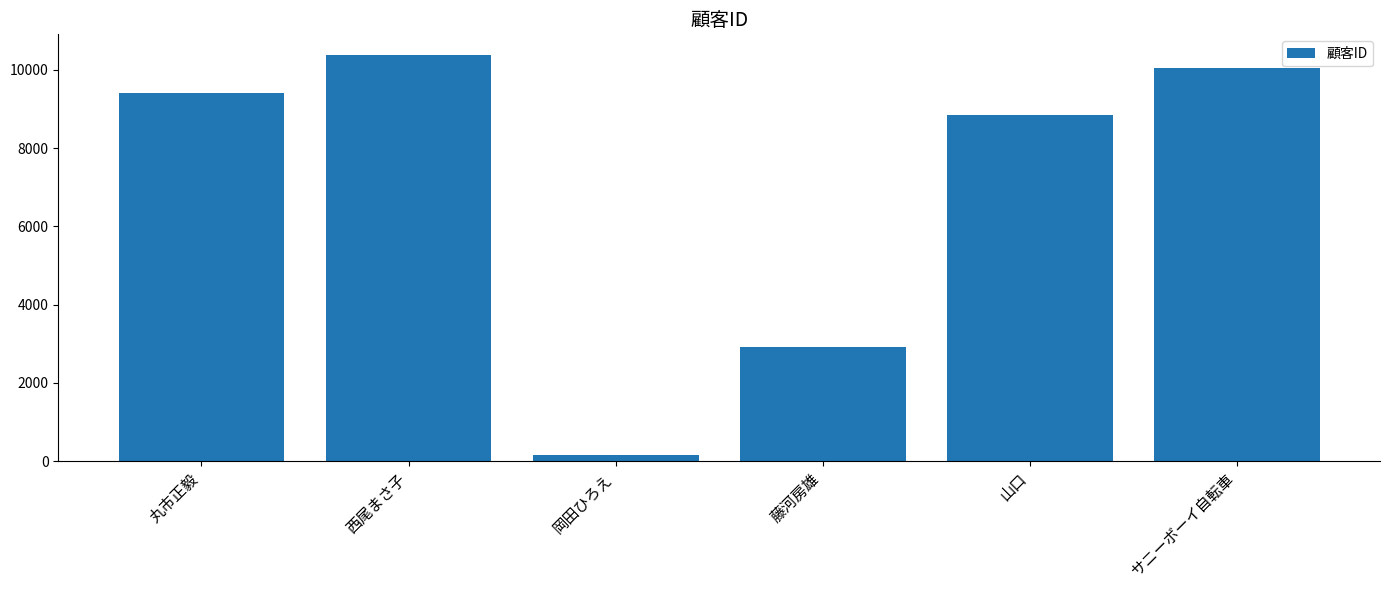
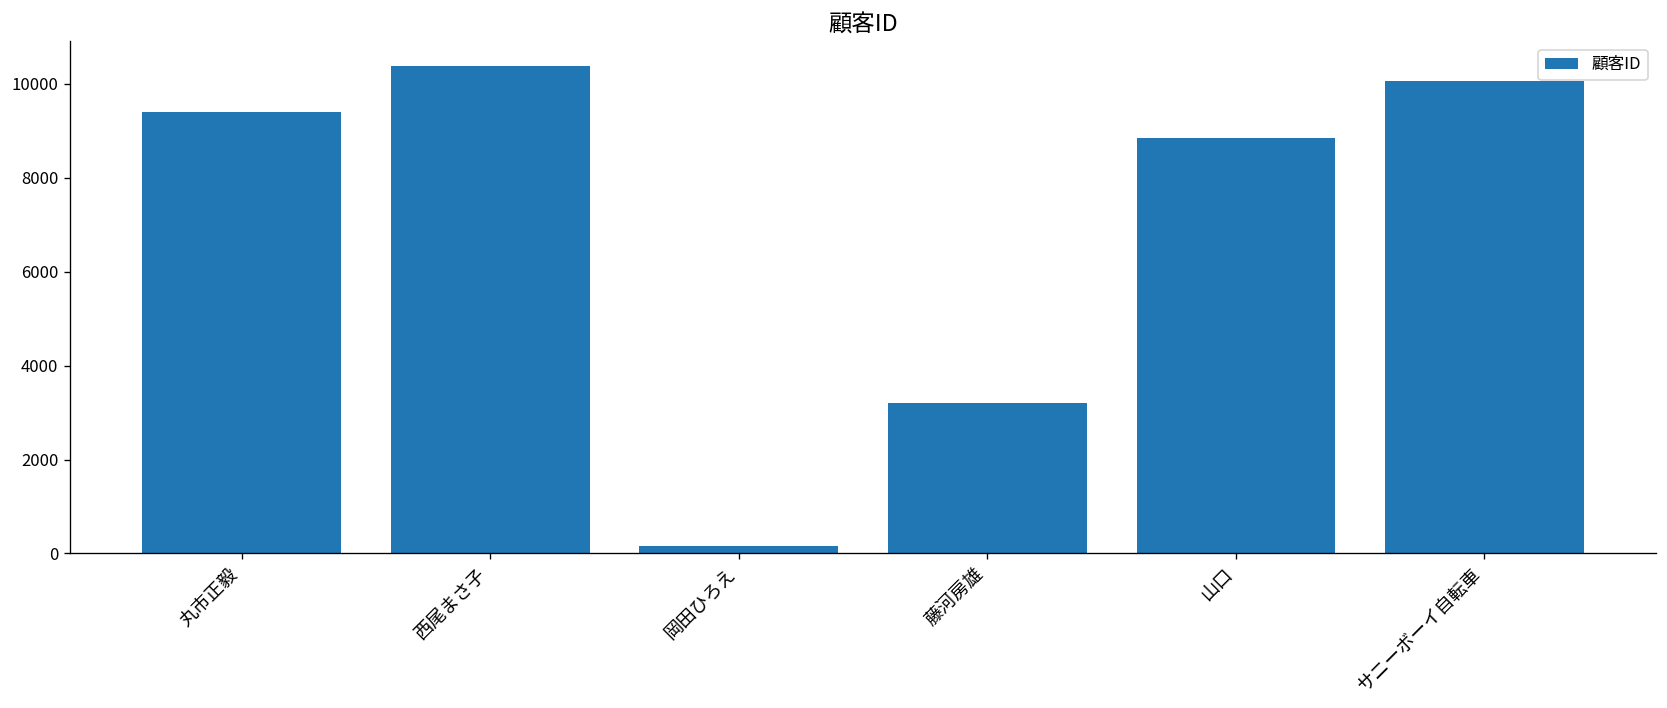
  {
    "丸市正毅": 9400,
    "西尾まさ子": 10400,
    "岡田ひろえ": 200,
-   "藤河房雄": 2900,
+   "藤河房雄": 3200,
    "山口": 8800,
    "サニーボーイ自転車": 10100
  }
